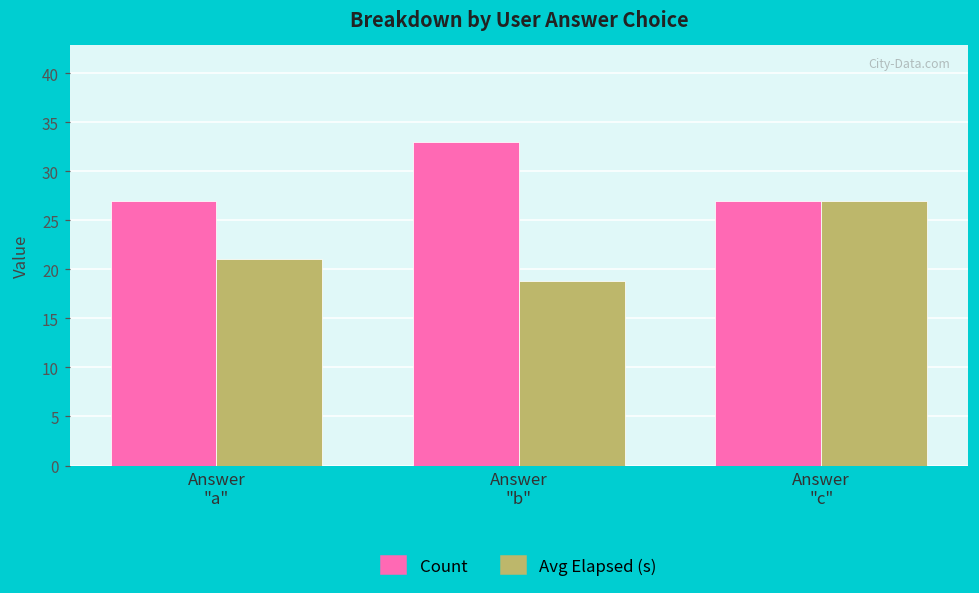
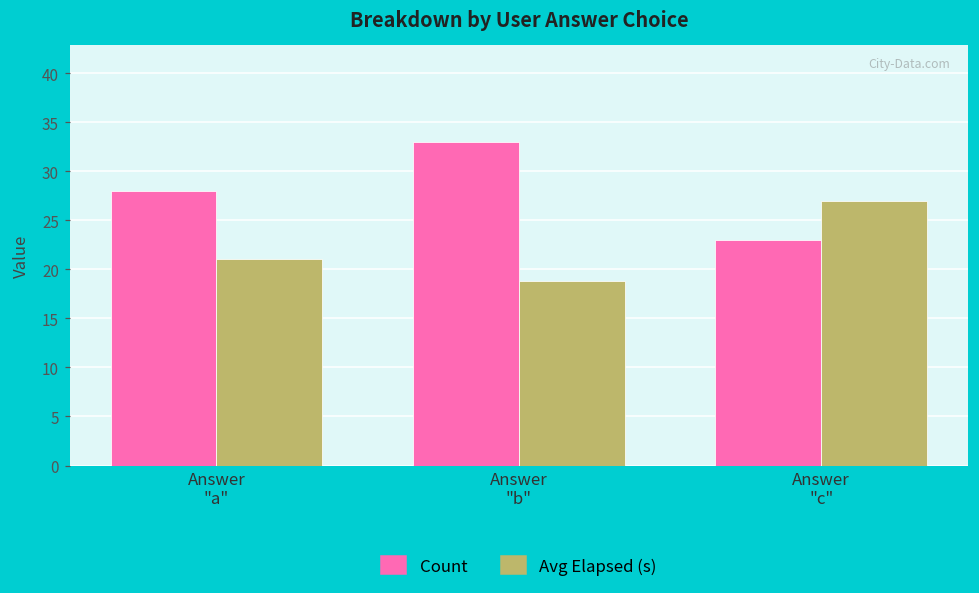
  {
    "Count": {
-     "Answer \"a\"": 27,
+     "Answer \"a\"": 28,
      "Answer \"b\"": 33,
-     "Answer \"c\"": 27
+     "Answer \"c\"": 23
    },
    "Avg Elapsed (s)": {
      "Answer \"a\"": 21,
      "Answer \"b\"": 19,
      "Answer \"c\"": 27
    }
  }
